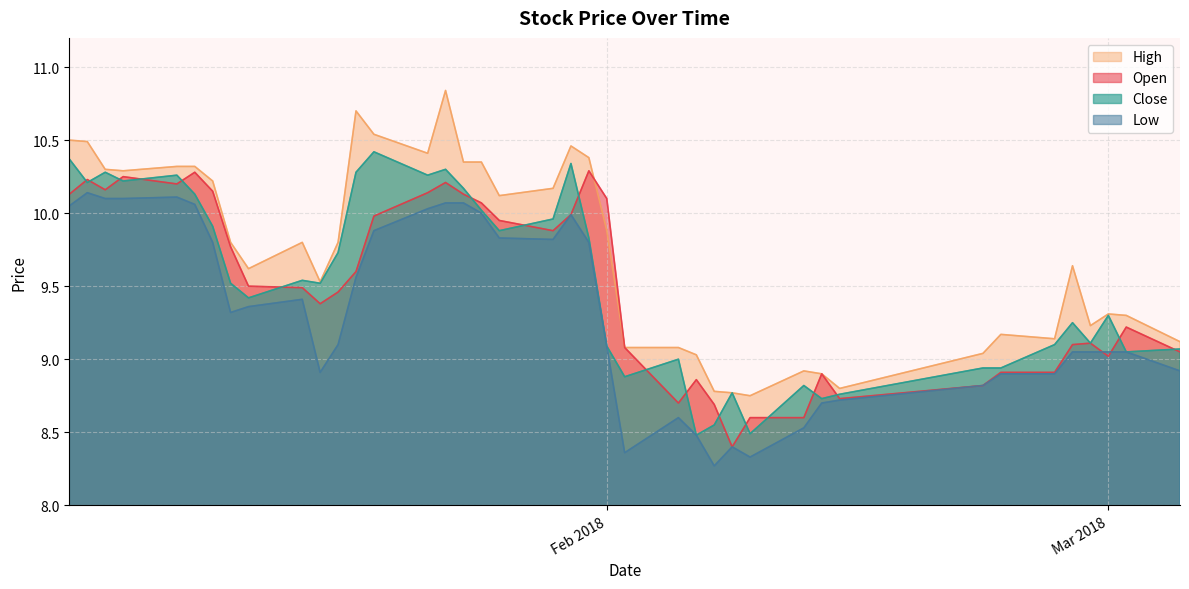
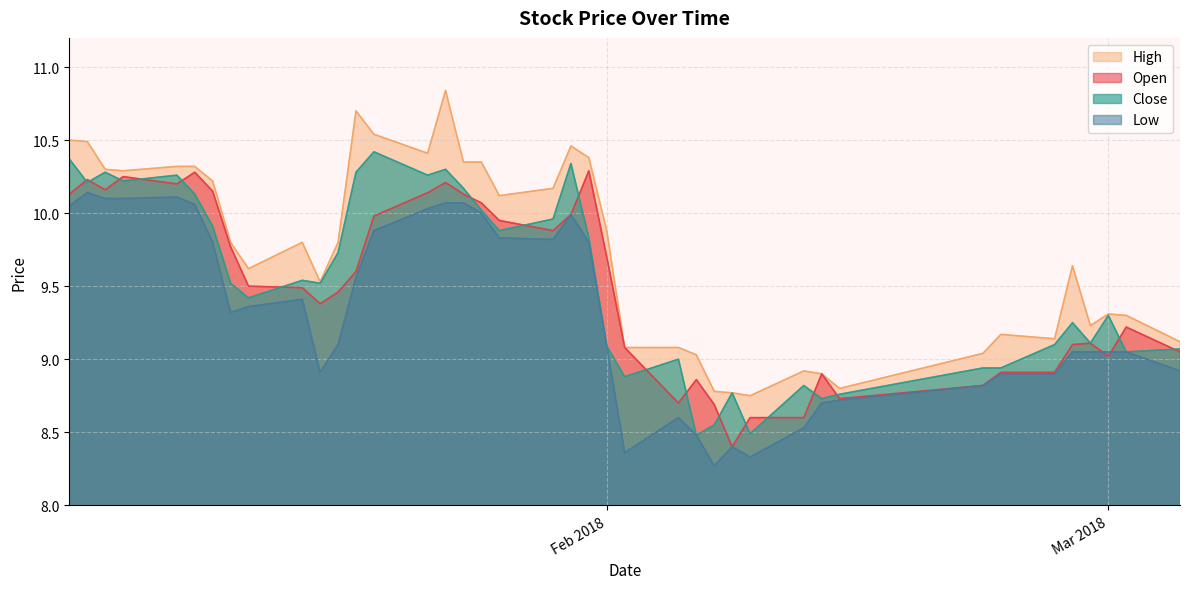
  {
    "High": {
      "Feb 2018": 9.88
    },
    "Open": {
-     "Feb 2018": 10.1,
+     "Feb 2018": 9.7,
      "Mar 2018": 9.02
    }
  }
